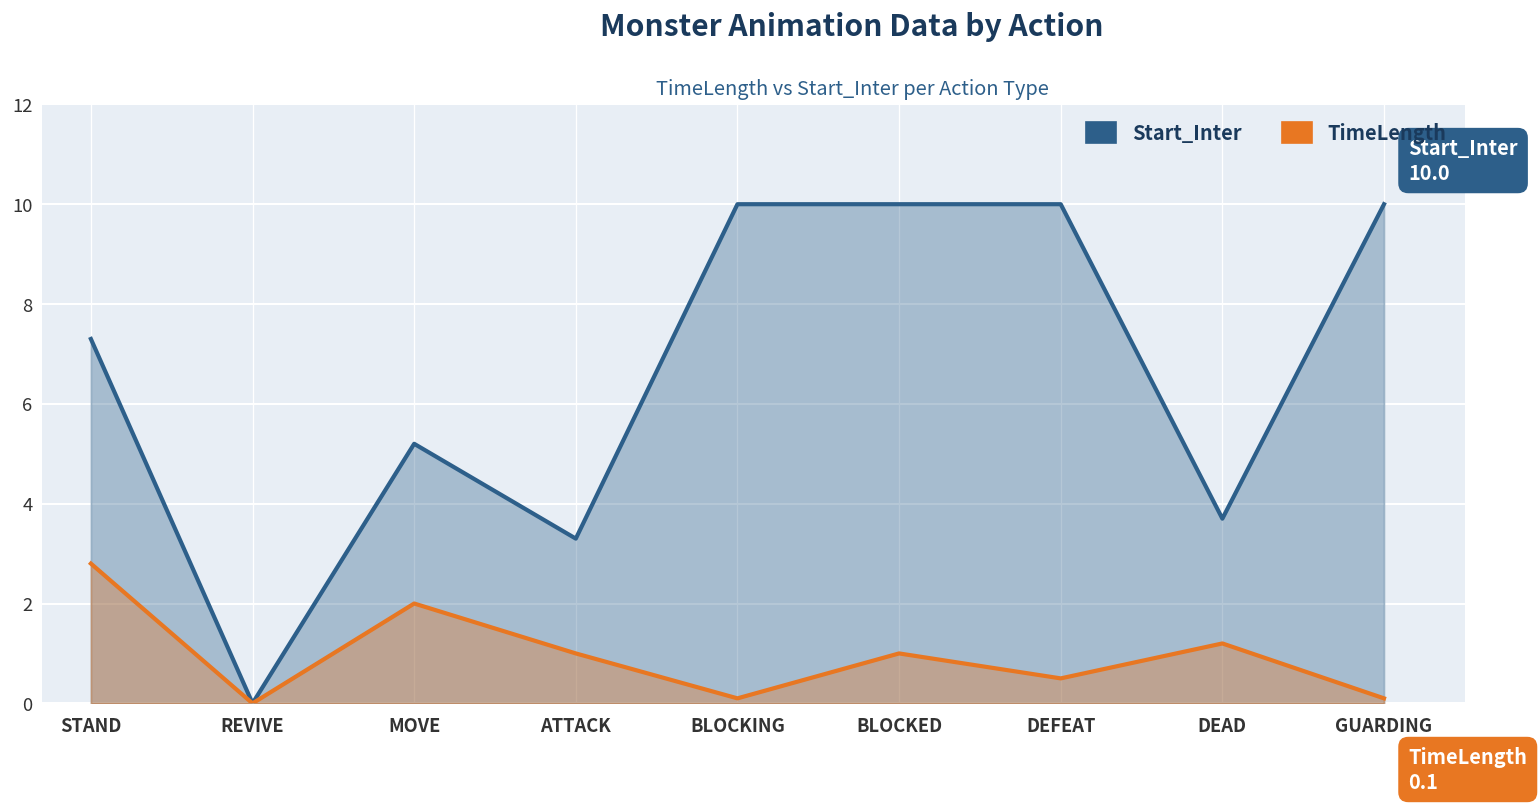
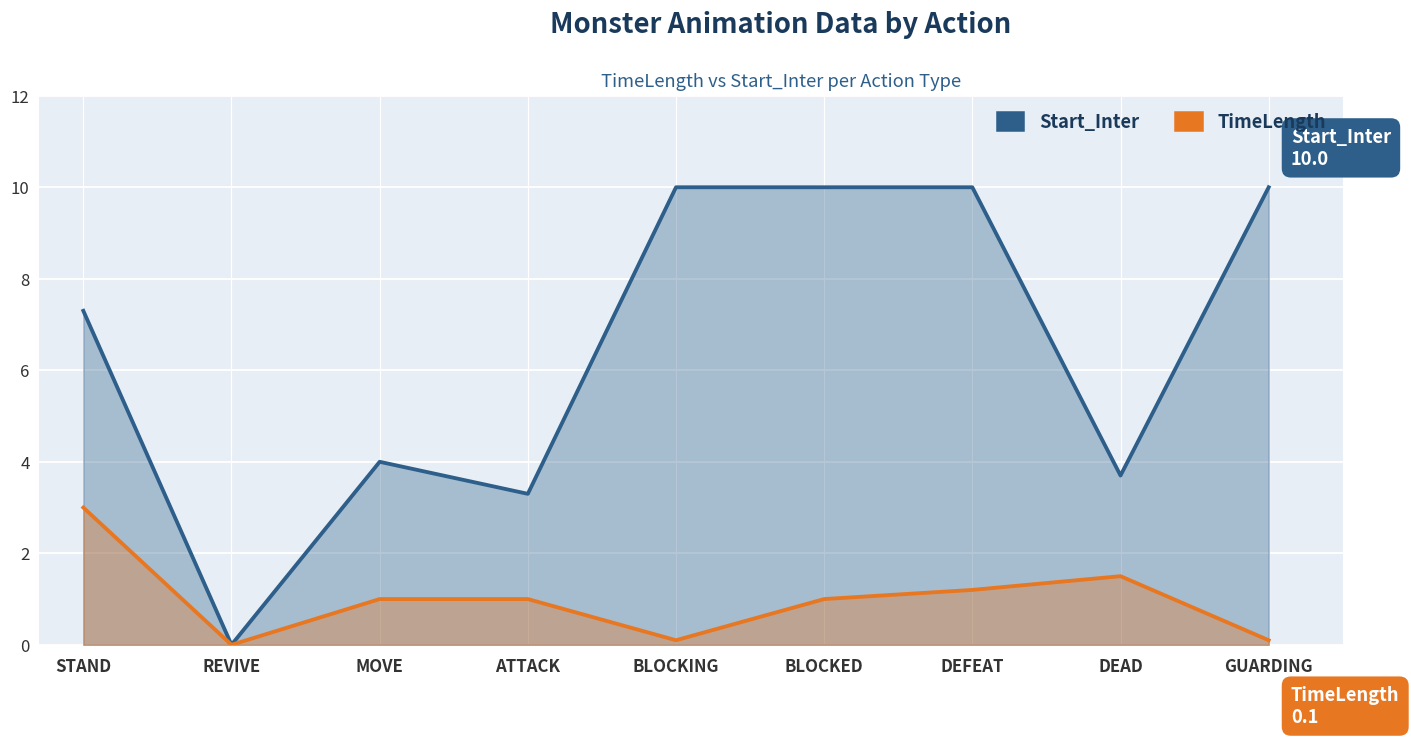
  {
    "Start_Inter": {
      "STAND": 7.3,
-     "MOVE": 5.2,
+     "MOVE": 4.0,
      "ATTACK": 3.3,
      "BLOCKING": 10.0,
      "BLOCKED": 10.0,
      "DEFEAT": 10.0,
      "DEAD": 3.7,
      "GUARDING": 10.0
    },
    "TimeLength": {
-     "STAND": 2.8,
-     "MOVE": 2,
+     "STAND": 3.0,
+     "MOVE": 1,
      "ATTACK": 1.0,
      "BLOCKING": 0.1,
      "BLOCKED": 1.0,
-     "DEFEAT": 0.5,
-     "DEAD": 1.2,
+     "DEFEAT": 1.2,
+     "DEAD": 1.5,
      "GUARDING": 0.1
    }
  }
